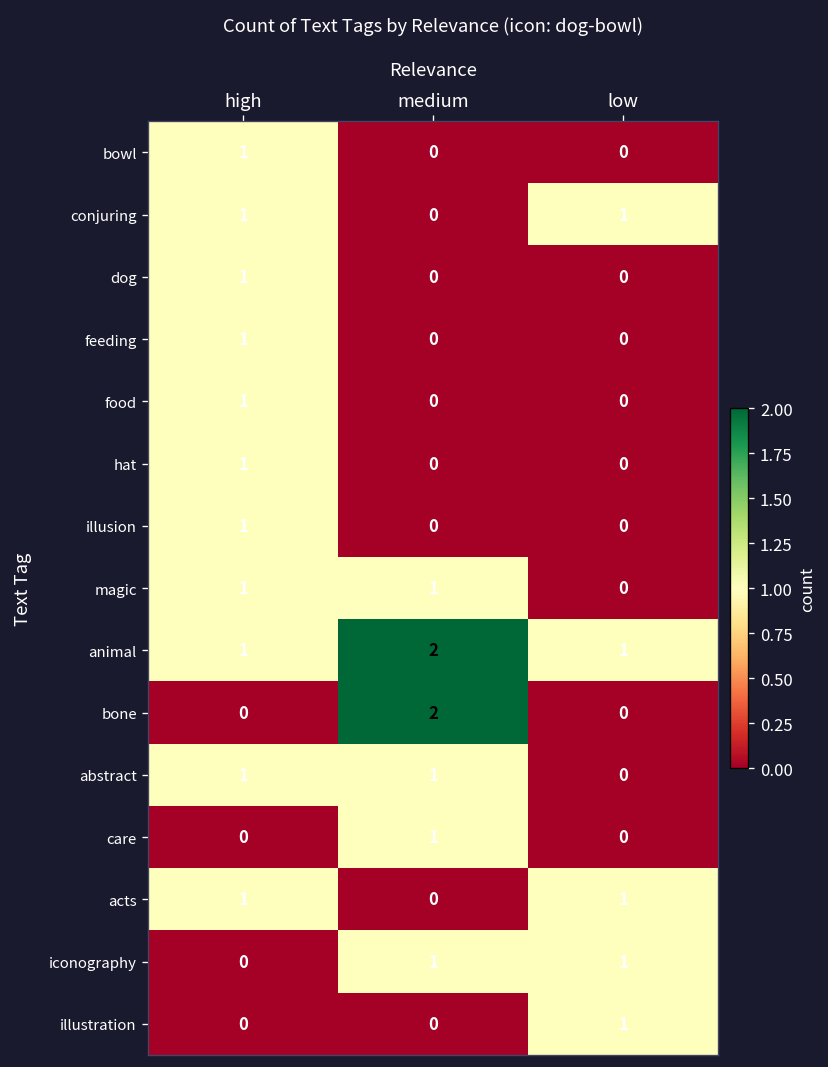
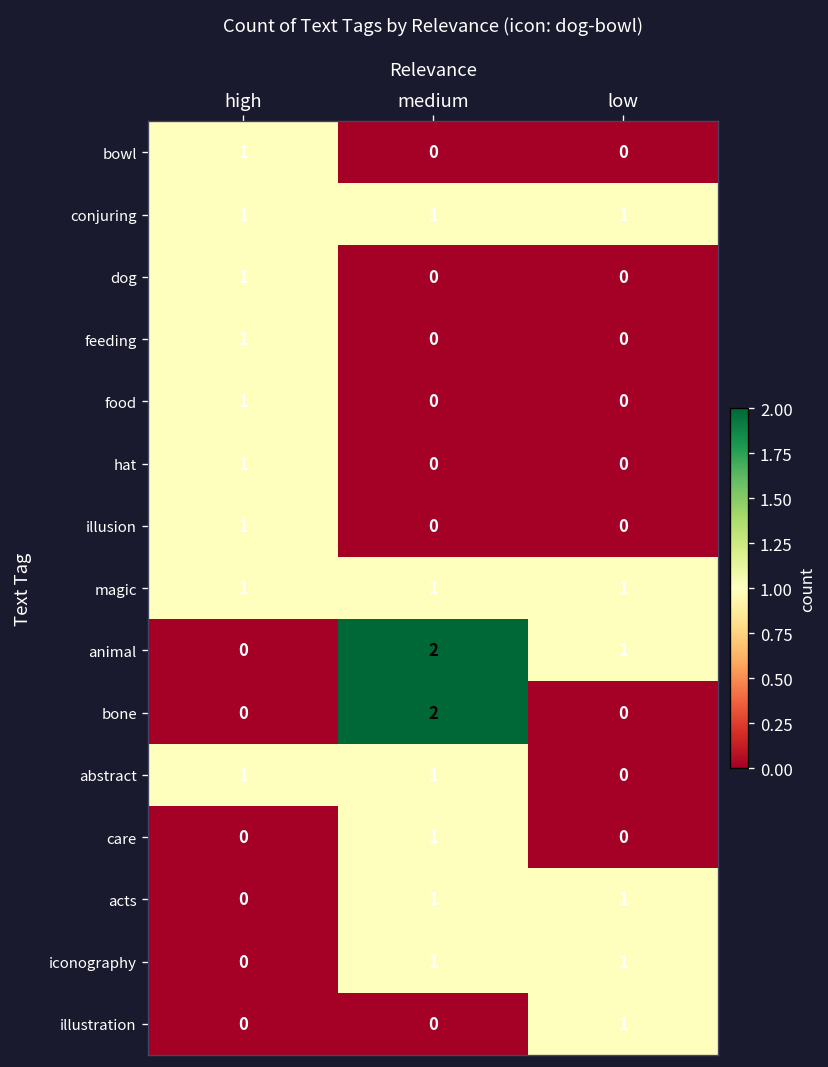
  {
    "bowl": {
      "high": 1,
      "medium": 0,
      "low": 0
    },
    "conjuring": {
      "high": 1,
-     "medium": 0,
+     "medium": 1,
      "low": 1
    },
    "dog": {
      "high": 1,
      "medium": 0,
      "low": 0
    },
    "feeding": {
      "high": 1,
      "medium": 0,
      "low": 0
    },
    "food": {
      "high": 1,
      "medium": 0,
      "low": 0
    },
    "hat": {
      "high": 1,
      "medium": 0,
      "low": 0
    },
    "illusion": {
      "high": 1,
      "medium": 0,
      "low": 0
    },
    "magic": {
      "high": 1,
      "medium": 1,
-     "low": 0
+     "low": 1
    },
    "animal": {
-     "high": 1,
+     "high": 0,
      "medium": 2,
      "low": 1
    },
    "bone": {
      "high": 0,
      "medium": 2,
      "low": 0
    },
    "abstract": {
      "high": 1,
      "medium": 1,
      "low": 0
    },
    "care": {
      "high": 0,
      "medium": 1,
      "low": 0
    },
    "acts": {
-     "high": 1,
-     "medium": 0,
+     "high": 0,
+     "medium": 1,
      "low": 1
    },
    "iconography": {
      "high": 0,
      "medium": 1,
      "low": 1
    },
    "illustration": {
      "high": 0,
      "medium": 0,
      "low": 1
    }
  }
